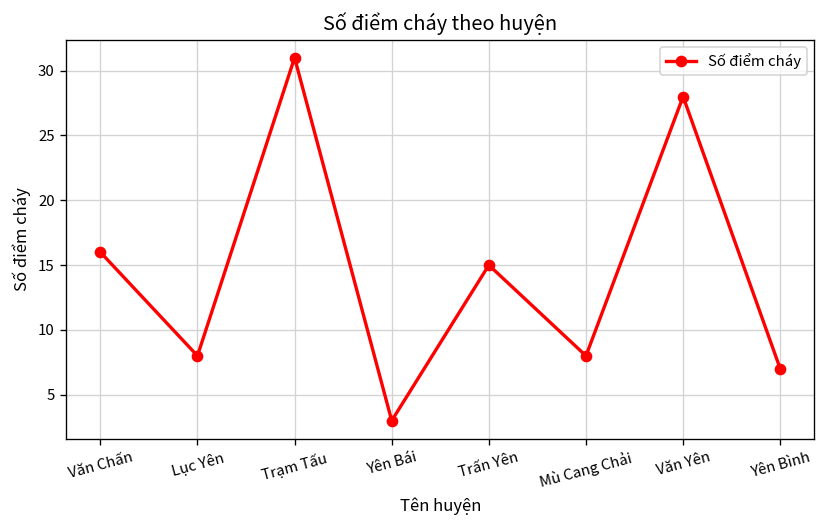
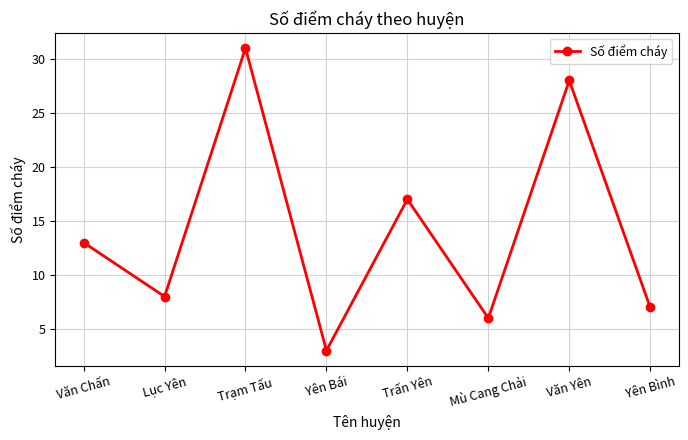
  {
-   "Văn Chấn": 16,
+   "Văn Chấn": 13,
    "Lục Yên": 8,
    "Trạm Tấu": 31,
    "Yên Bái": 3,
-   "Trấn Yên": 15,
-   "Mù Cang Chải": 8,
+   "Trấn Yên": 17,
+   "Mù Cang Chải": 6,
    "Văn Yên": 28,
    "Yên Bình": 7
  }
